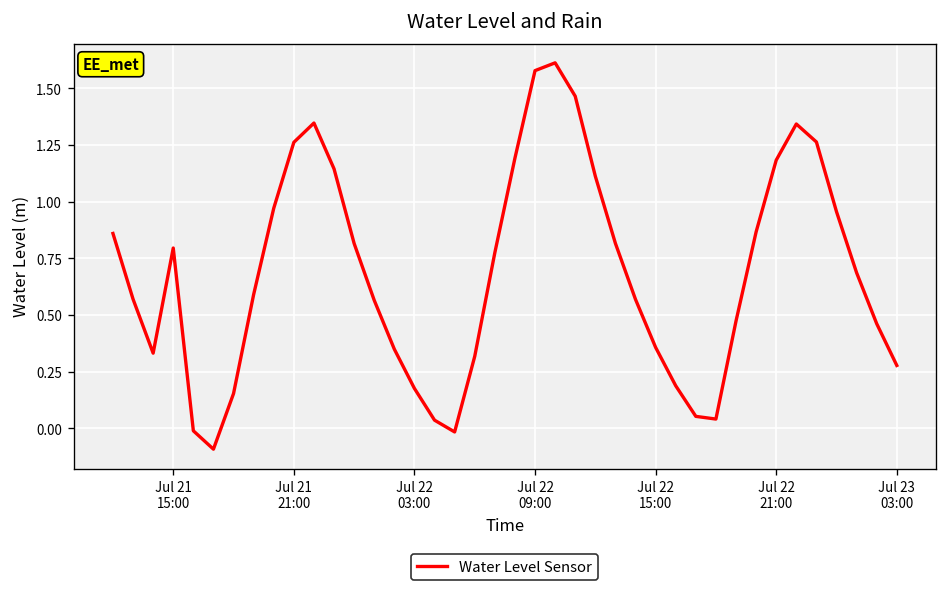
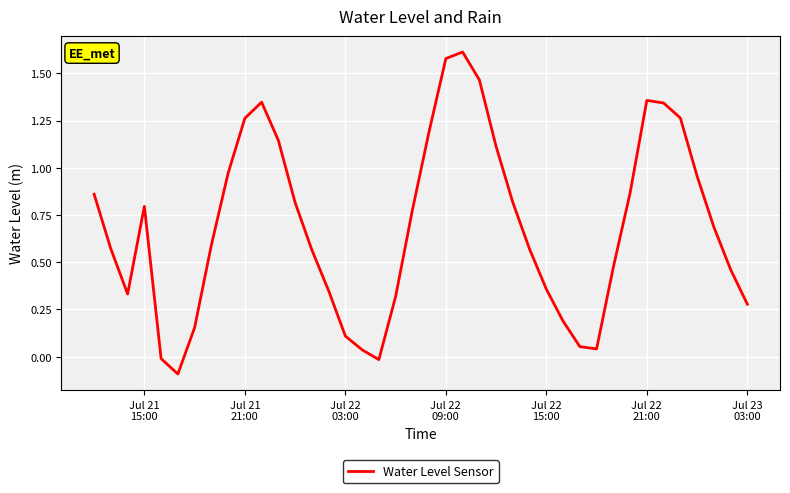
  {
    "Jul 21 15:00": 0.80,
    "Jul 21 21:00": 1.26,
-   "Jul 22 03:00": 0.18,
+   "Jul 22 03:00": 0.11,
    "Jul 22 09:00": 1.58,
    "Jul 22 15:00": 0.36,
-   "Jul 22 21:00": 1.18,
+   "Jul 22 21:00": 1.36,
    "Jul 23 03:00": 0.28
  }
